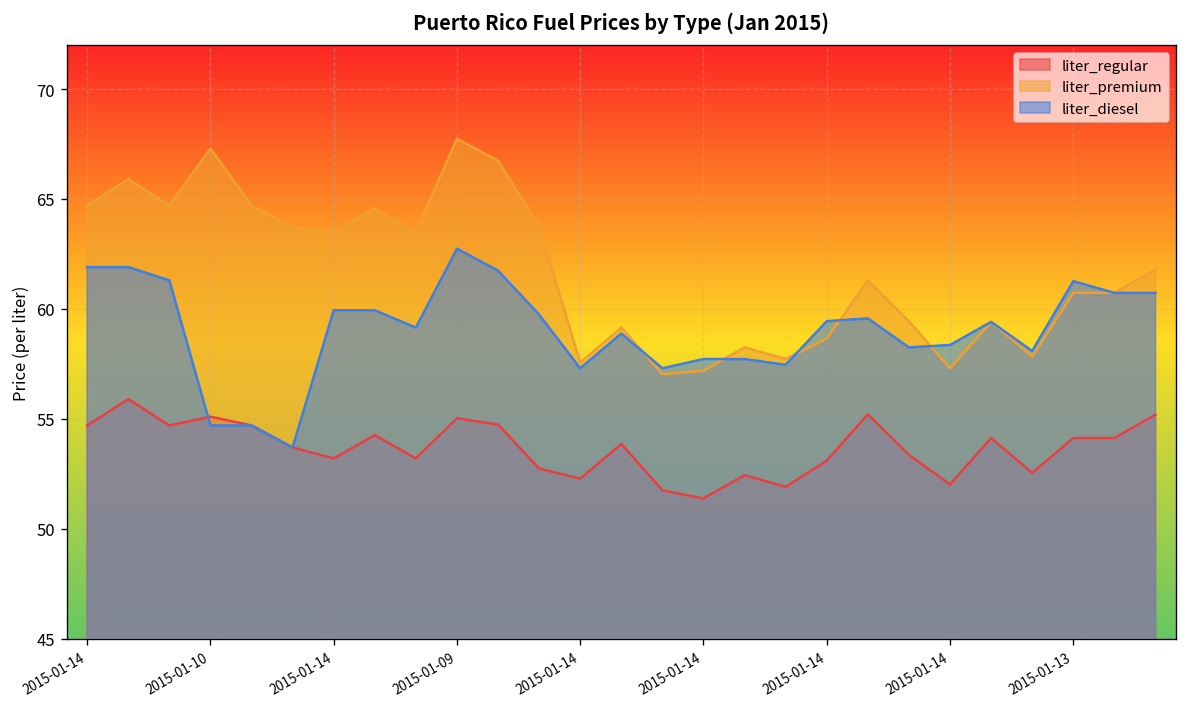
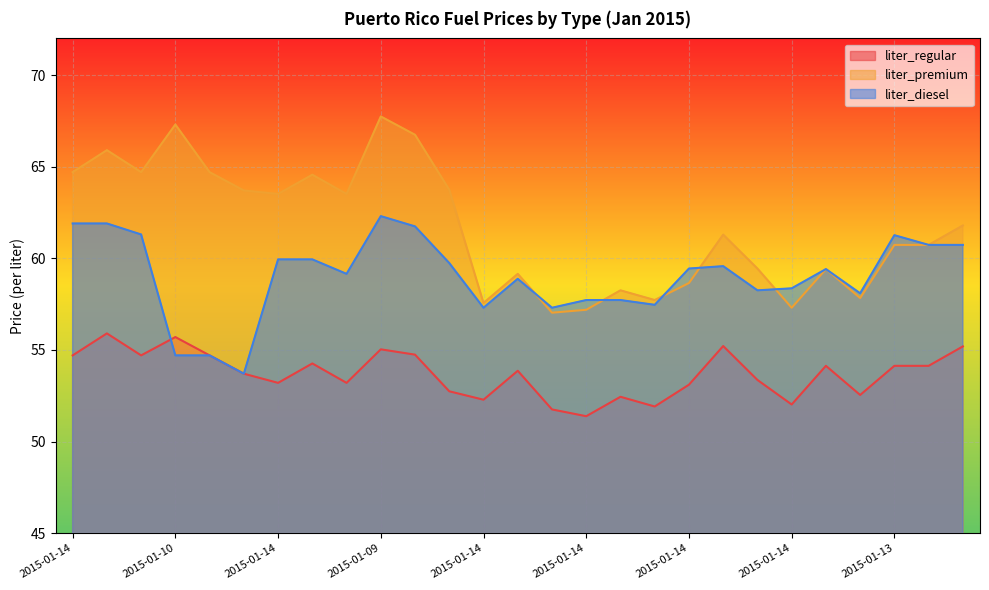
  {
    "liter_regular": {
-     "2015-01-10": 55.1,
+     "2015-01-10": 55.7,
      "2015-01-09": 55.0
    },
    "liter_premium": {
      "2015-01-10": 67.3,
      "2015-01-09": 67.7
    },
    "liter_diesel": {
      "2015-01-10": 54.7,
-     "2015-01-09": 62.7
+     "2015-01-09": 62.3
    }
  }
